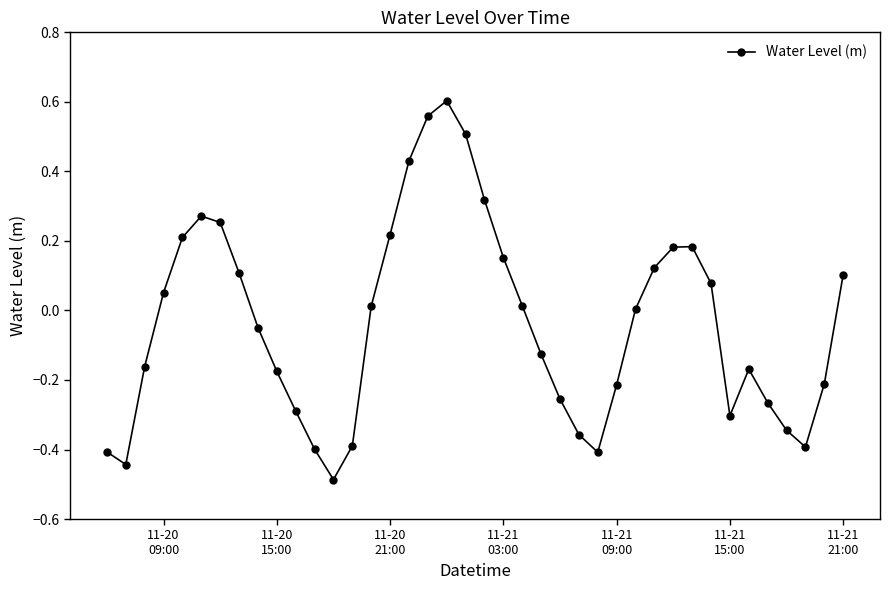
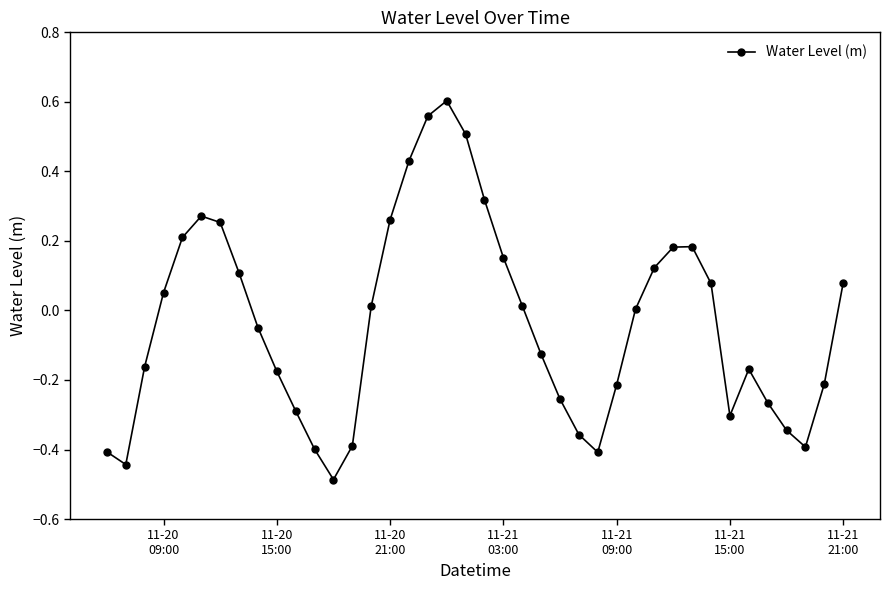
  {
    "11-20 09:00": 0.05,
    "11-20 15:00": -0.18,
-   "11-20 21:00": 0.22,
+   "11-20 21:00": 0.26,
    "11-21 03:00": 0.15,
    "11-21 09:00": -0.21,
    "11-21 15:00": -0.30,
-   "11-21 21:00": 0.10
+   "11-21 21:00": 0.08
  }
